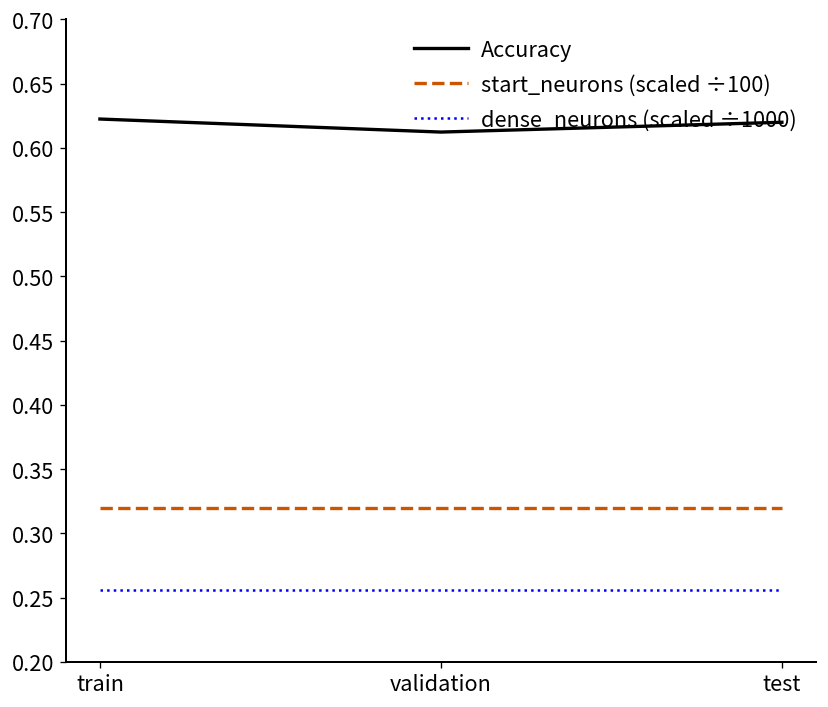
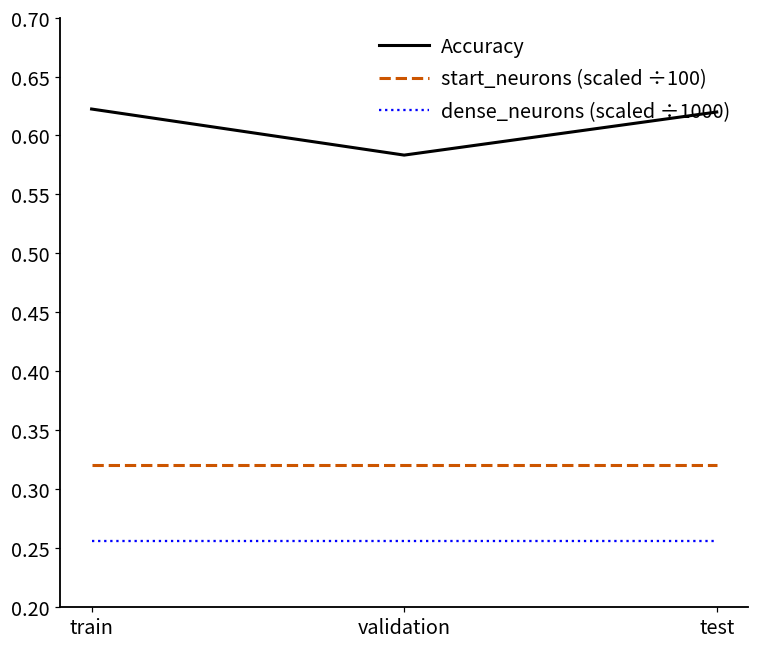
  {
    "Accuracy": {
      "train": 0.622,
-     "validation": 0.612,
+     "validation": 0.583,
      "test": 0.620
    },
    "start_neurons (scaled ÷100)": {
      "train": 0.320,
      "validation": 0.320,
      "test": 0.320
    },
    "dense_neurons (scaled ÷1000)": {
      "train": 0.256,
      "validation": 0.256,
      "test": 0.256
    }
  }
